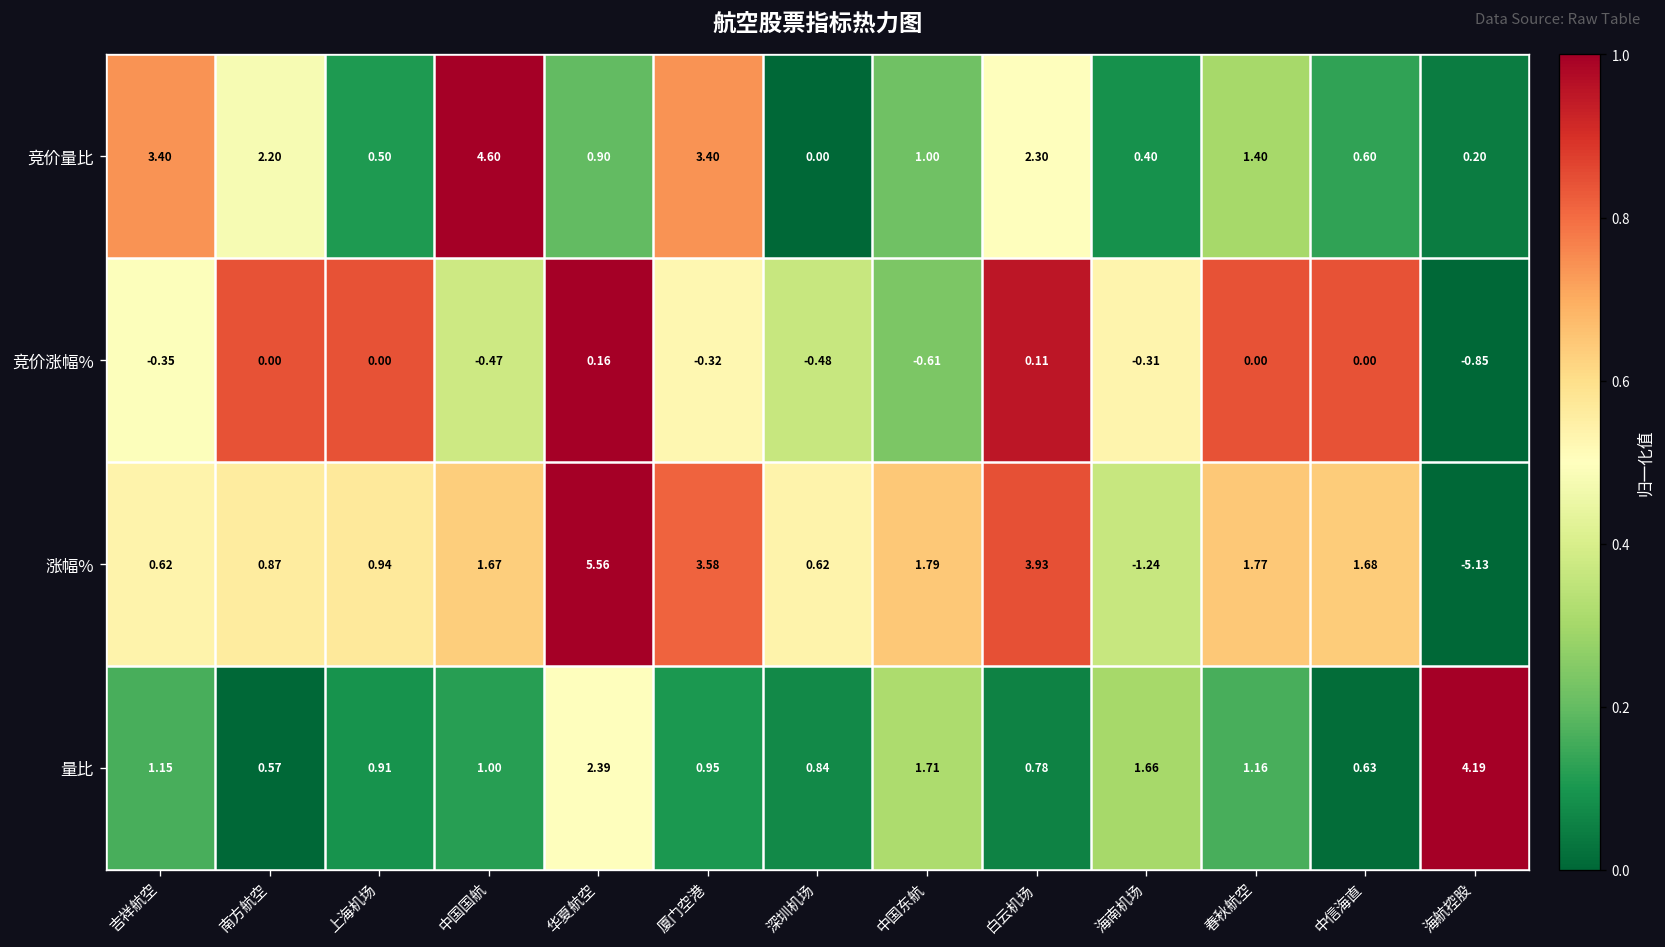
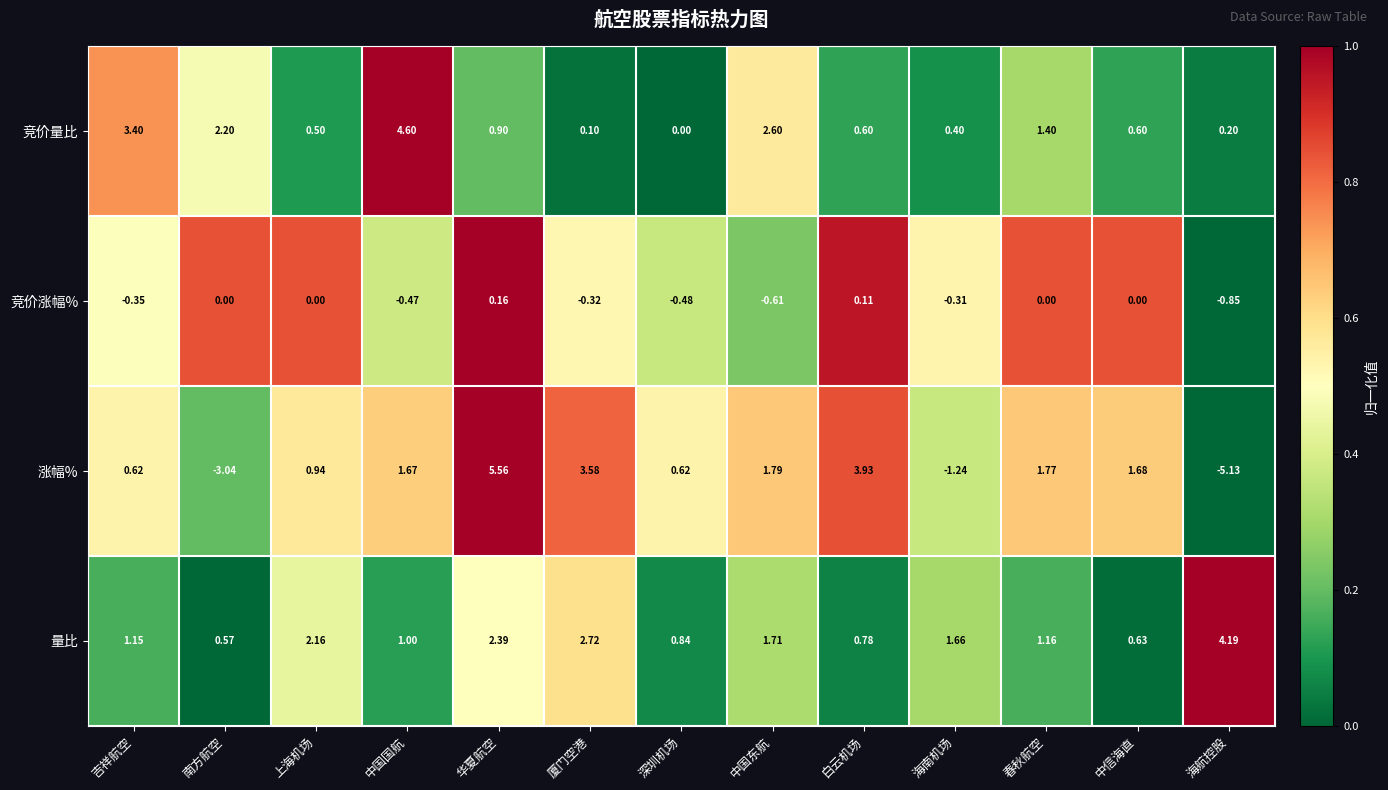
  {
    "竞价量比": {
      "吉祥航空": 3.40,
      "南方航空": 2.20,
      "上海机场": 0.50,
      "中国国航": 4.60,
      "华夏航空": 0.90,
-     "厦门空港": 3.40,
+     "厦门空港": 0.10,
      "深圳机场": 0.00,
-     "中国东航": 1.00,
-     "白云机场": 2.30,
+     "中国东航": 2.60,
+     "白云机场": 0.60,
      "海南机场": 0.40,
      "春秋航空": 1.40,
      "中信海直": 0.60,
      "海航控股": 0.20
    },
    "竞价涨幅%": {
      "吉祥航空": -0.35,
      "南方航空": 0.00,
      "上海机场": 0.00,
      "中国国航": -0.47,
      "华夏航空": 0.16,
      "厦门空港": -0.32,
      "深圳机场": -0.48,
      "中国东航": -0.61,
      "白云机场": 0.11,
      "海南机场": -0.31,
      "春秋航空": 0.00,
      "中信海直": 0.00,
      "海航控股": -0.85
    },
    "涨幅%": {
      "吉祥航空": 0.62,
-     "南方航空": 0.87,
+     "南方航空": -3.04,
      "上海机场": 0.94,
      "中国国航": 1.67,
      "华夏航空": 5.56,
      "厦门空港": 3.58,
      "深圳机场": 0.62,
      "中国东航": 1.79,
      "白云机场": 3.93,
      "海南机场": -1.24,
      "春秋航空": 1.77,
      "中信海直": 1.68,
      "海航控股": -5.13
    },
    "量比": {
      "吉祥航空": 1.15,
      "南方航空": 0.57,
-     "上海机场": 0.91,
+     "上海机场": 2.16,
      "中国国航": 1.00,
      "华夏航空": 2.39,
-     "厦门空港": 0.95,
+     "厦门空港": 2.72,
      "深圳机场": 0.84,
      "中国东航": 1.71,
      "白云机场": 0.78,
      "海南机场": 1.66,
      "春秋航空": 1.16,
      "中信海直": 0.63,
      "海航控股": 4.19
    }
  }
